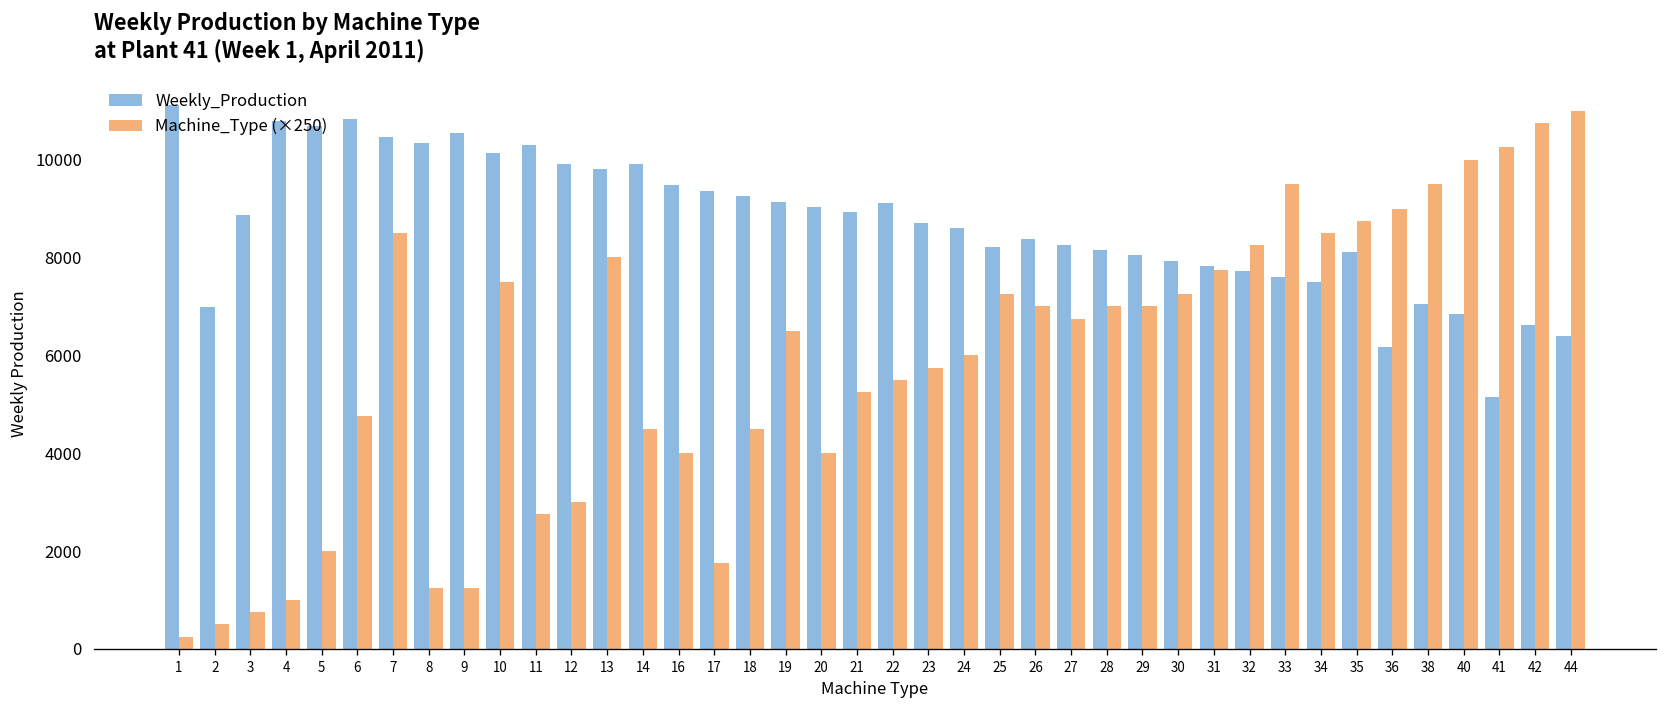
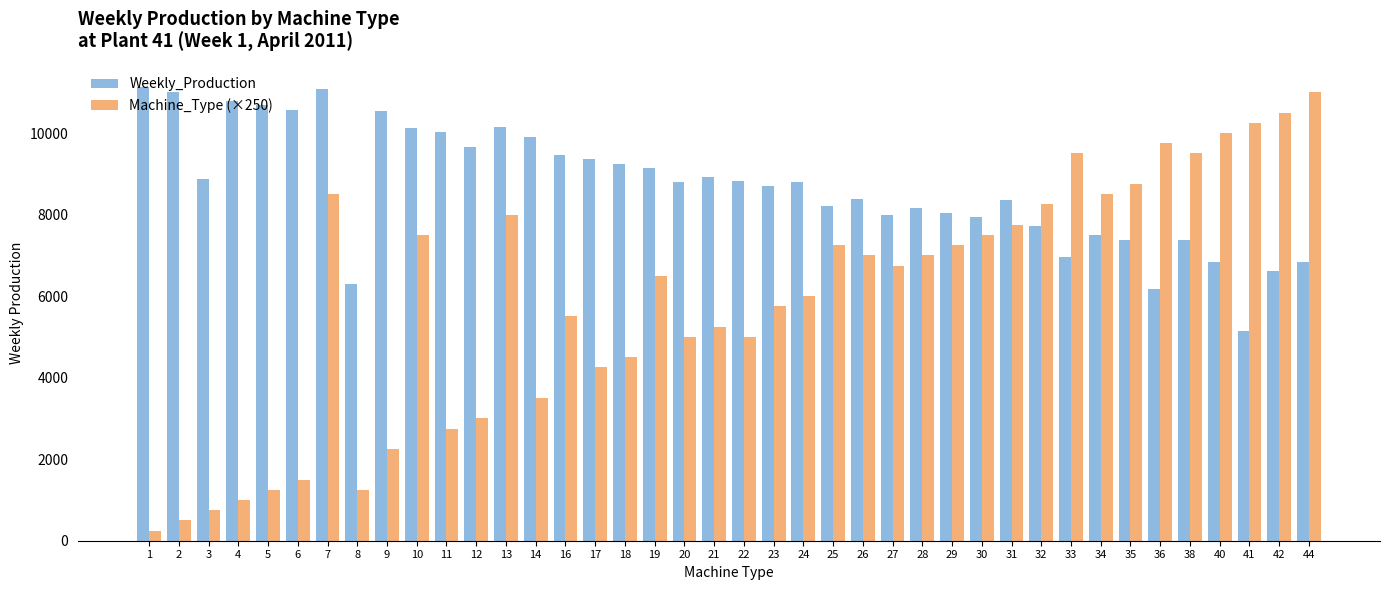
  {
    "Weekly_Production": {
      "1": 11100,
-     "2": 7000,
+     "2": 11000,
      "3": 8900,
      "4": 10800,
      "5": 10700,
-     "6": 10800,
-     "7": 10500,
-     "8": 10300,
+     "6": 10600,
+     "7": 11100,
+     "8": 6300,
      "9": 10500,
      "10": 10100,
-     "11": 10300,
-     "12": 9900,
-     "13": 9800,
+     "11": 10000,
+     "12": 9600,
+     "13": 10100,
      "14": 9900,
      "16": 9500,
      "17": 9400,
      "18": 9300,
      "19": 9100,
-     "20": 9000,
+     "20": 8800,
      "21": 8900,
-     "22": 9100,
+     "22": 8800,
      "23": 8700,
-     "24": 8600,
+     "24": 8800,
      "25": 8200,
      "26": 8400,
-     "27": 8300,
+     "27": 8000,
      "28": 8200,
      "29": 8000,
      "30": 7900,
-     "31": 7800,
+     "31": 8400,
      "32": 7700,
-     "33": 7600,
+     "33": 7000,
      "34": 7500,
-     "35": 8100,
+     "35": 7400,
      "36": 6200,
-     "38": 7100,
+     "38": 7400,
      "40": 6800,
      "41": 5100,
      "42": 6600,
-     "44": 6400
+     "44": 6800
    },
    "Machine_Type (×250)": {
      "1": 300,
      "2": 500,
      "3": 800,
      "4": 1000,
-     "5": 2000,
-     "6": 4800,
+     "5": 1300,
+     "6": 1500,
      "7": 8500,
      "8": 1300,
-     "9": 1300,
+     "9": 2300,
      "10": 7500,
      "11": 2800,
      "12": 3000,
      "13": 8000,
-     "14": 4500,
-     "16": 4000,
-     "17": 1800,
+     "14": 3500,
+     "16": 5500,
+     "17": 4300,
      "18": 4500,
      "19": 6500,
-     "20": 4000,
+     "20": 5000,
      "21": 5300,
-     "22": 5500,
+     "22": 5000,
      "23": 5800,
      "24": 6000,
      "25": 7300,
      "26": 7000,
      "27": 6800,
      "28": 7000,
-     "29": 7000,
-     "30": 7300,
+     "29": 7300,
+     "30": 7500,
      "31": 7800,
      "32": 8300,
      "33": 9500,
      "34": 8500,
      "35": 8800,
-     "36": 9000,
+     "36": 9800,
      "38": 9500,
      "40": 10000,
      "41": 10300,
-     "42": 10800,
+     "42": 10500,
      "44": 11000
    }
  }
